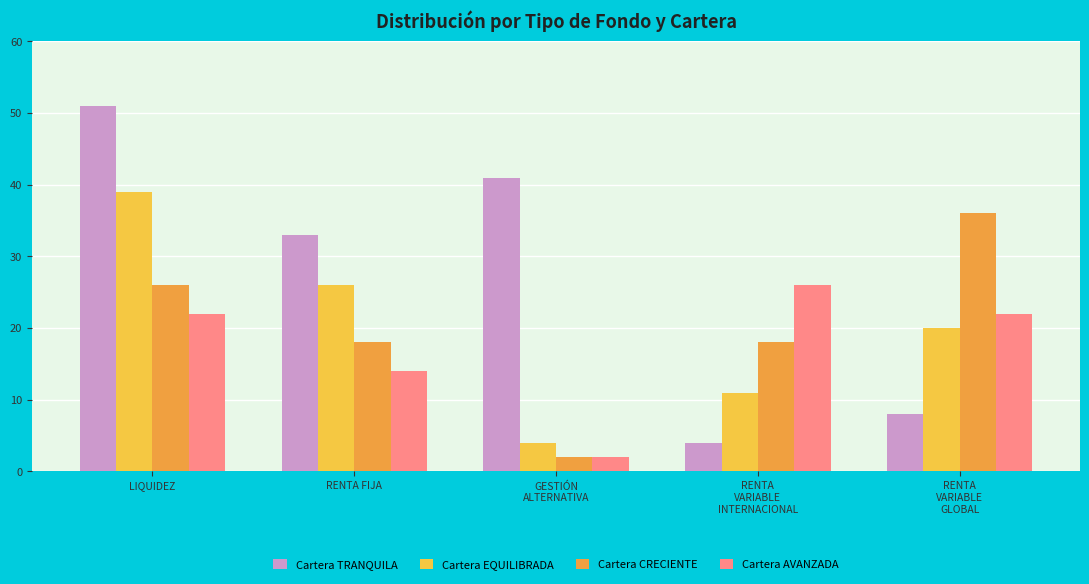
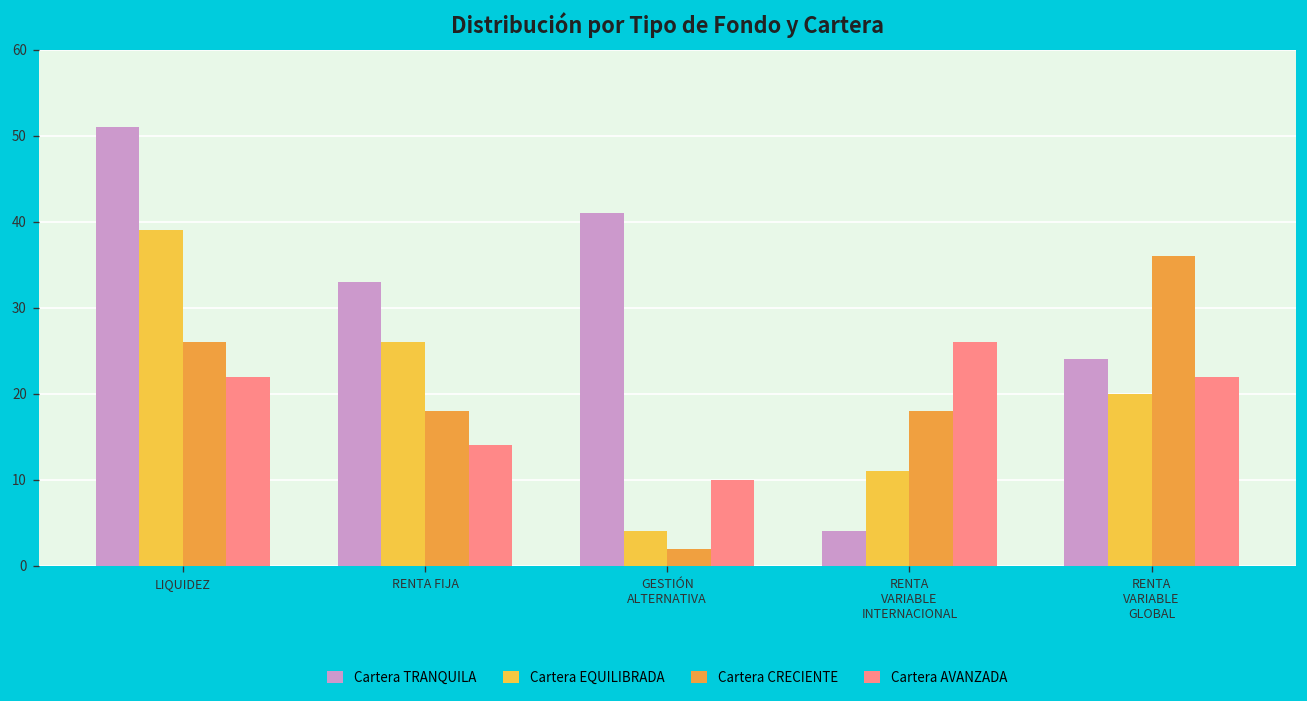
  {
    "Cartera TRANQUILA": {
      "LIQUIDEZ": 51,
      "RENTA FIJA": 33,
      "GESTIÓN ALTERNATIVA": 41,
      "RENTA VARIABLE INTERNACIONAL": 4,
-     "RENTA VARIABLE GLOBAL": 8
+     "RENTA VARIABLE GLOBAL": 24
    },
    "Cartera AVANZADA": {
      "LIQUIDEZ": 22,
      "RENTA FIJA": 14,
-     "GESTIÓN ALTERNATIVA": 2,
+     "GESTIÓN ALTERNATIVA": 10,
      "RENTA VARIABLE INTERNACIONAL": 26,
      "RENTA VARIABLE GLOBAL": 22
    }
  }
